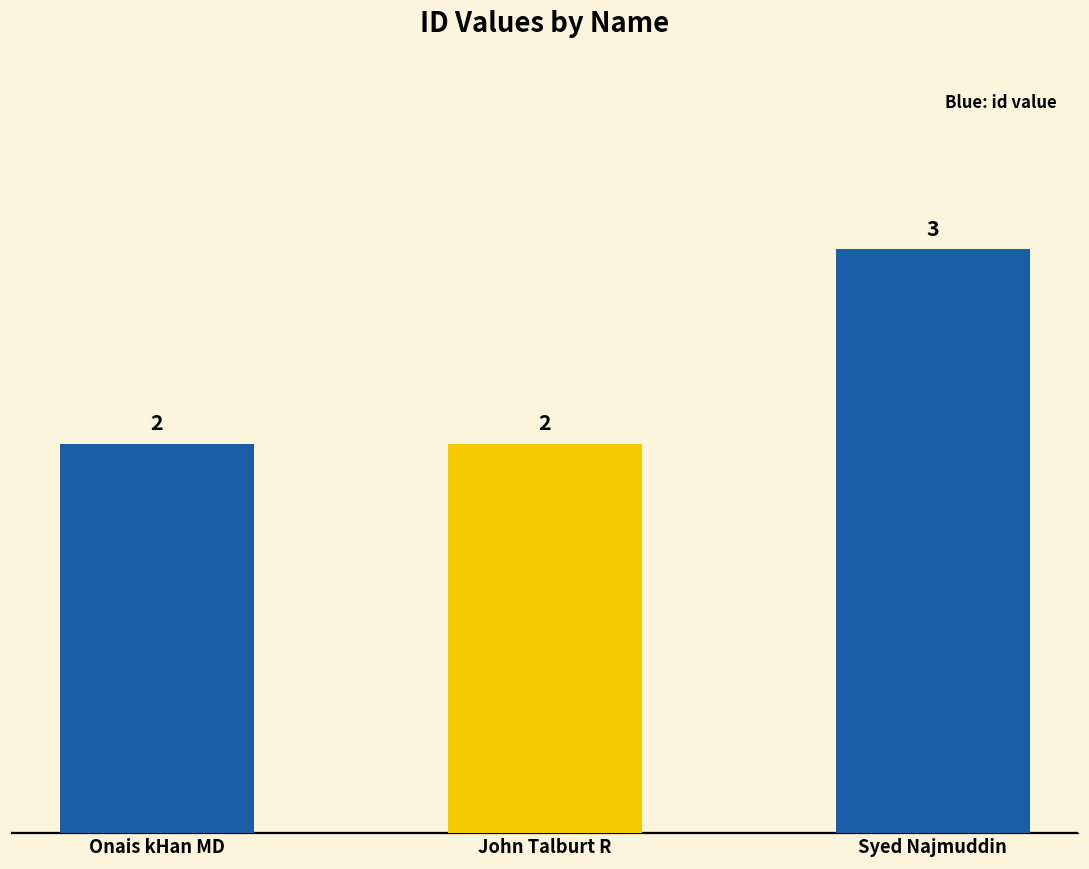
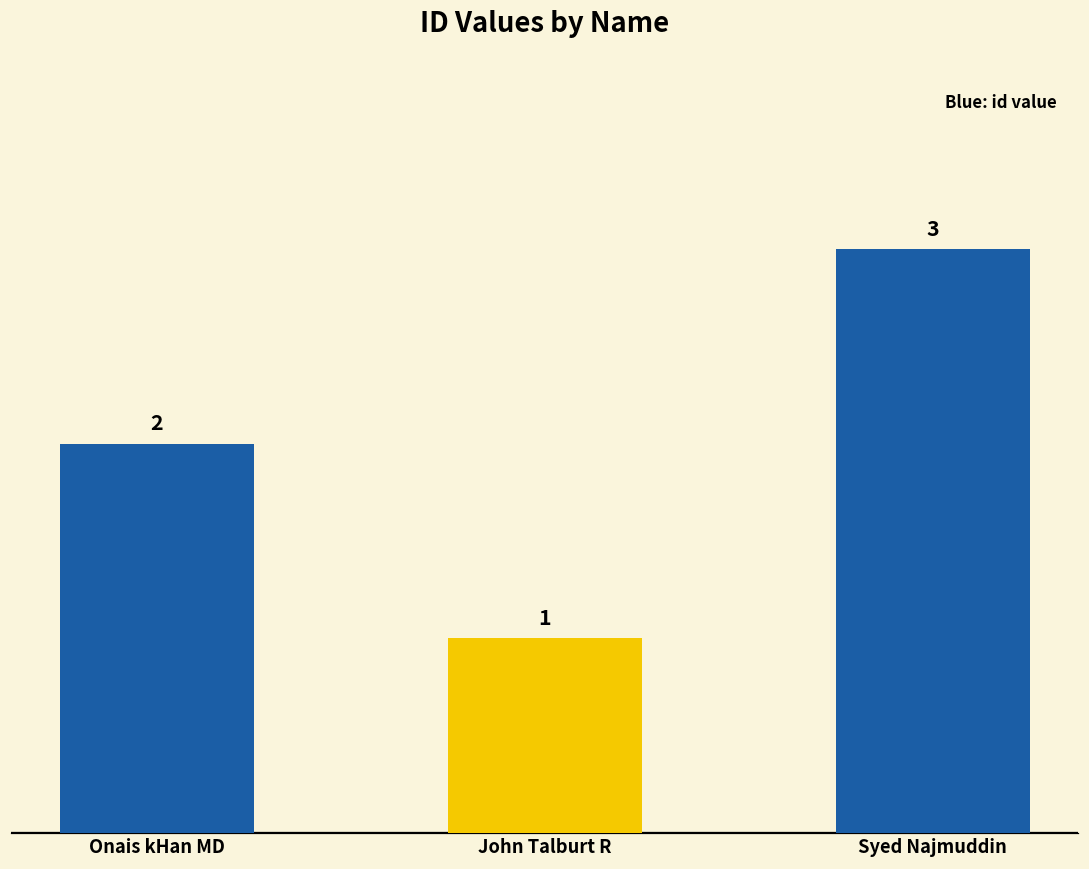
  {
    "Onais kHan MD": 2,
-   "John Talburt R": 2,
+   "John Talburt R": 1,
    "Syed Najmuddin": 3
  }
